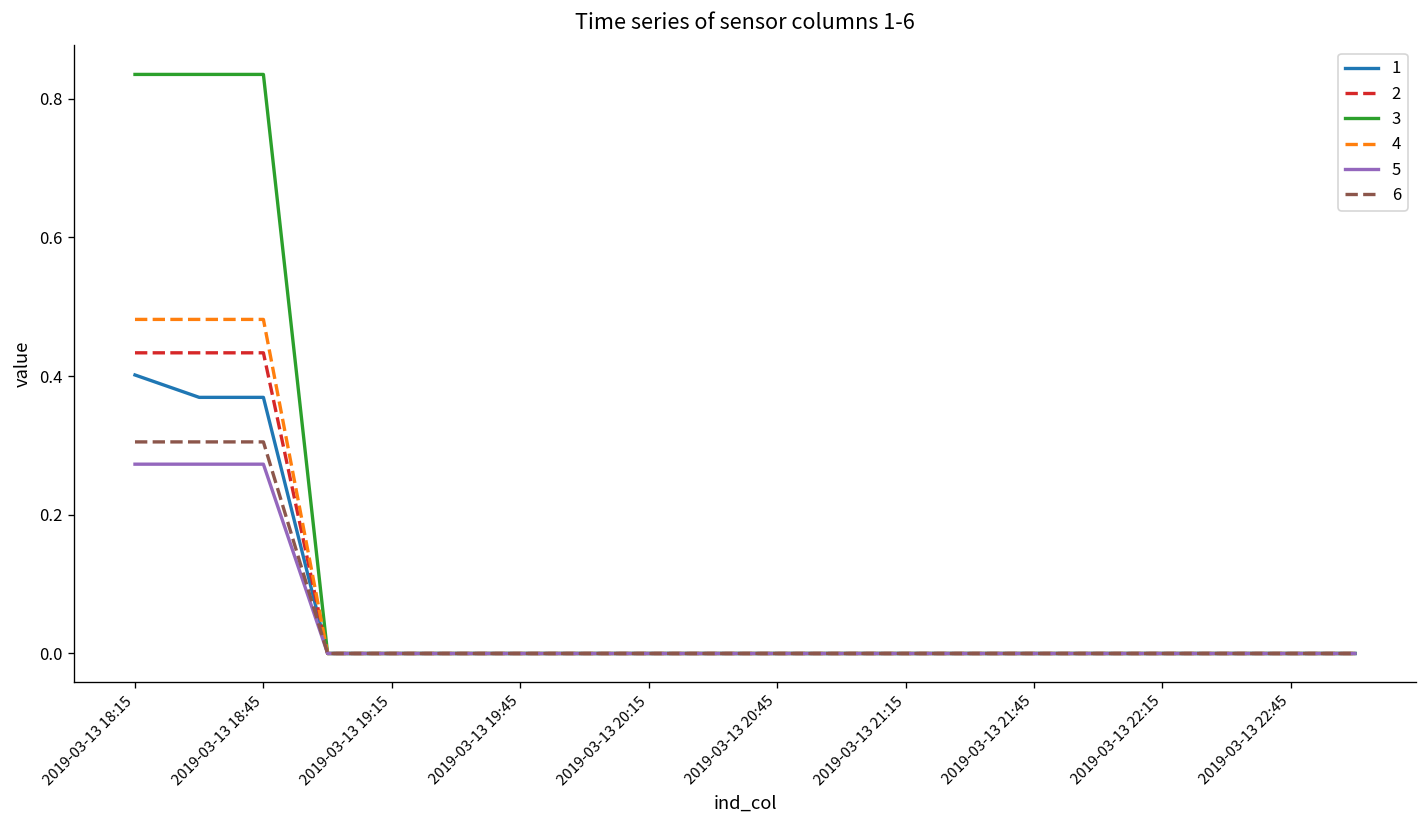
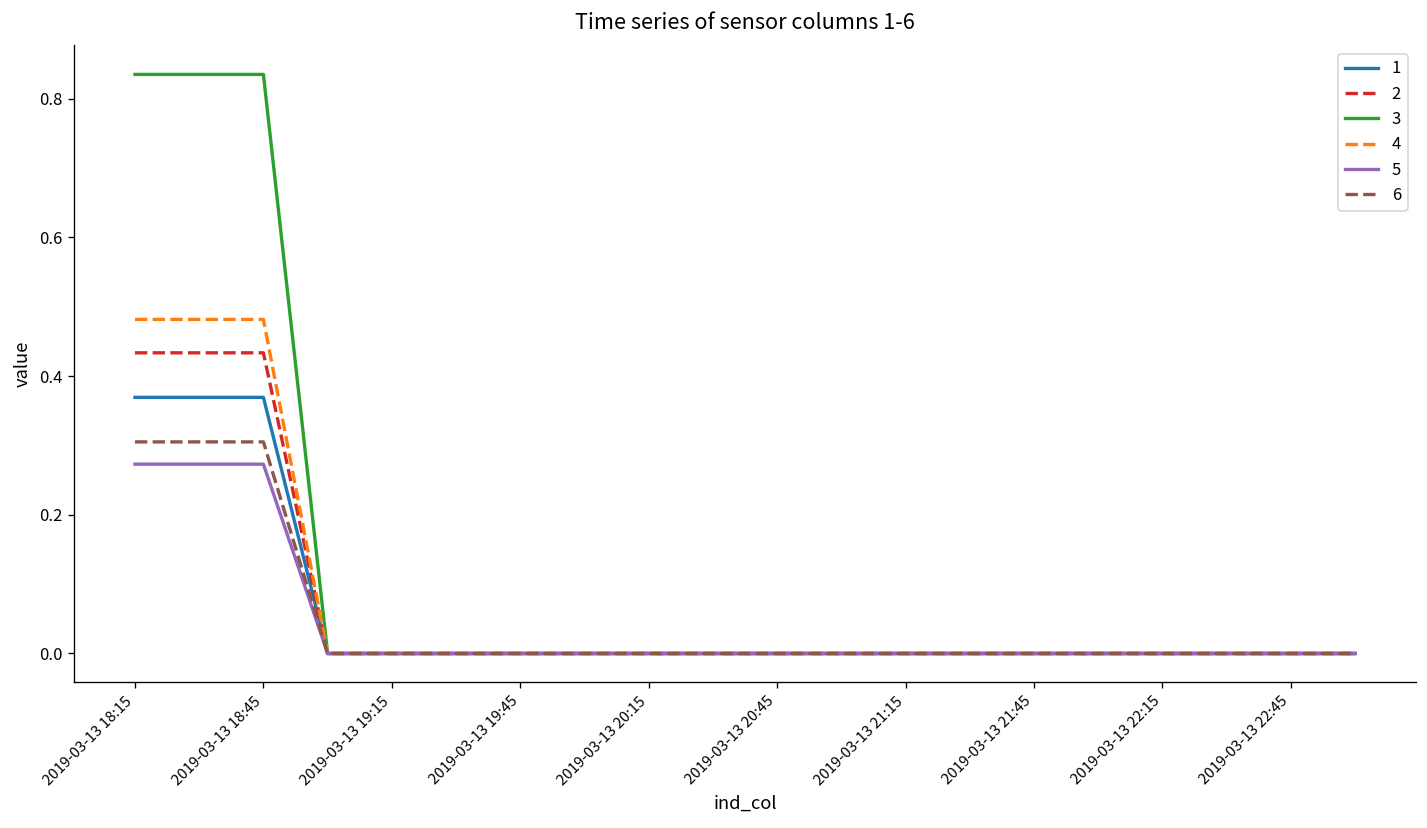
  {
    "1": {
-     "2019-03-13 18:15": 0.40,
+     "2019-03-13 18:15": 0.37,
      "2019-03-13 18:45": 0.37
    },
    "2": {
      "2019-03-13 18:15": 0.43,
      "2019-03-13 18:45": 0.43
    },
    "3": {
      "2019-03-13 18:15": 0.83,
      "2019-03-13 18:45": 0.83
    },
    "4": {
      "2019-03-13 18:15": 0.48,
      "2019-03-13 18:45": 0.48
    },
    "5": {
      "2019-03-13 18:15": 0.27,
      "2019-03-13 18:45": 0.27
    },
    "6": {
      "2019-03-13 18:15": 0.31,
      "2019-03-13 18:45": 0.31
    }
  }
